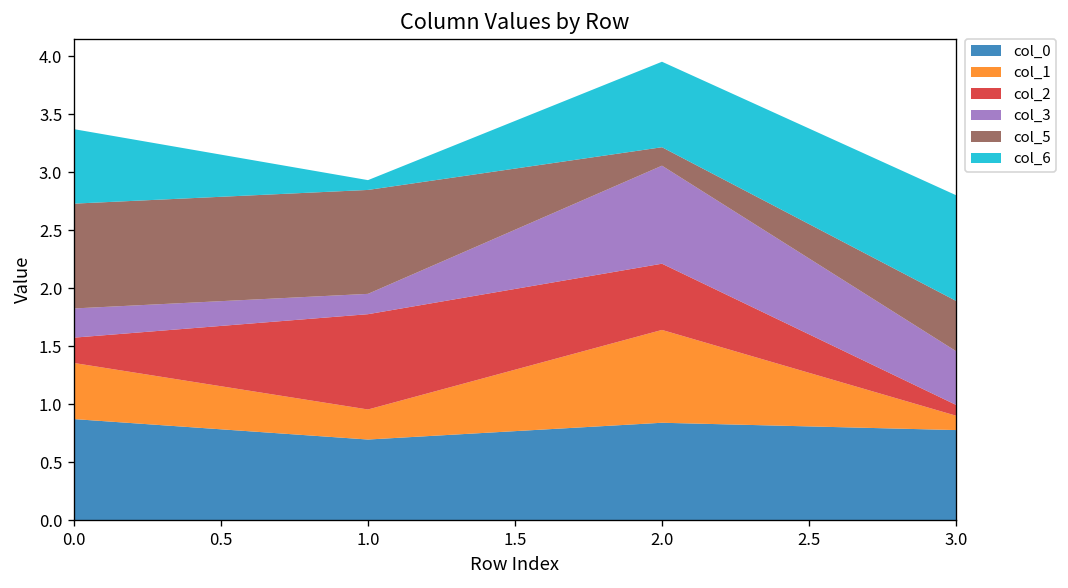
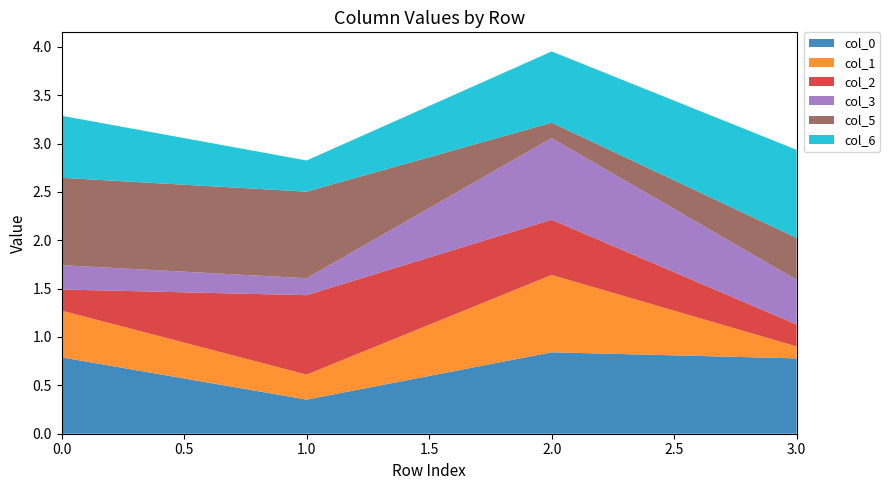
  {
    "col_0": {
-     "0.0": 0.9,
-     "1.0": 0.7,
+     "0.0": 0.8,
+     "1.0": 0.4,
      "2.0": 0.8,
      "3.0": 0.8
    },
    "col_1": {
      "0.0": 0.5,
      "1.0": 0.3,
      "2.0": 0.8,
      "3.0": 0.1
    },
    "col_2": {
      "0.0": 0.2,
      "1.0": 0.8,
      "2.0": 0.6,
-     "3.0": 0.1
+     "3.0": 0.2
    },
    "col_3": {
      "0.0": 0.3,
      "1.0": 0.2,
      "2.0": 0.8,
      "3.0": 0.5
    },
    "col_5": {
      "0.0": 0.9,
      "1.0": 0.9,
      "2.0": 0.2,
      "3.0": 0.4
    },
    "col_6": {
      "0.0": 0.6,
-     "1.0": 0.1,
+     "1.0": 0.3,
      "2.0": 0.7,
      "3.0": 0.9
    }
  }
